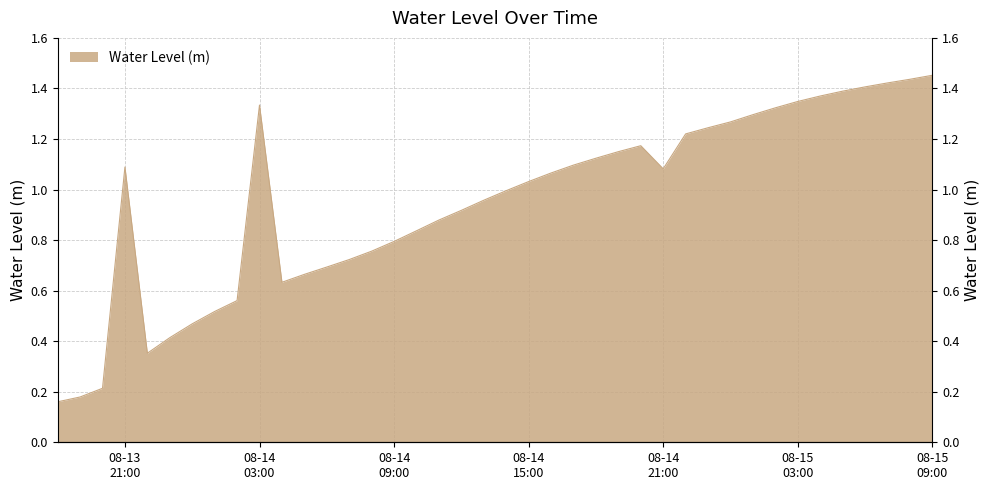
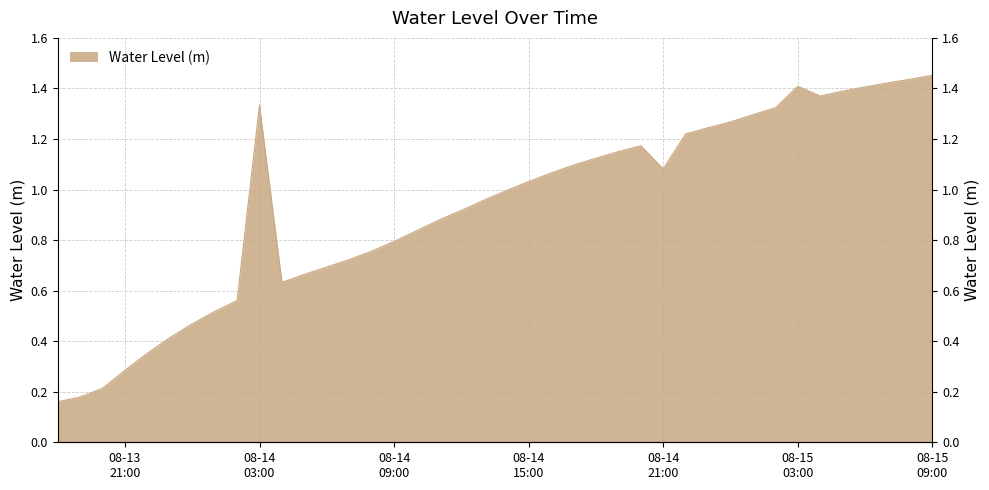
  {
-   "08-13 21:00": 1.09,
+   "08-13 21:00": 0.28,
    "08-14 03:00": 1.33,
    "08-14 09:00": 0.79,
    "08-14 15:00": 1.03,
    "08-14 21:00": 1.08,
-   "08-15 03:00": 1.35,
+   "08-15 03:00": 1.41,
    "08-15 09:00": 1.45
  }
